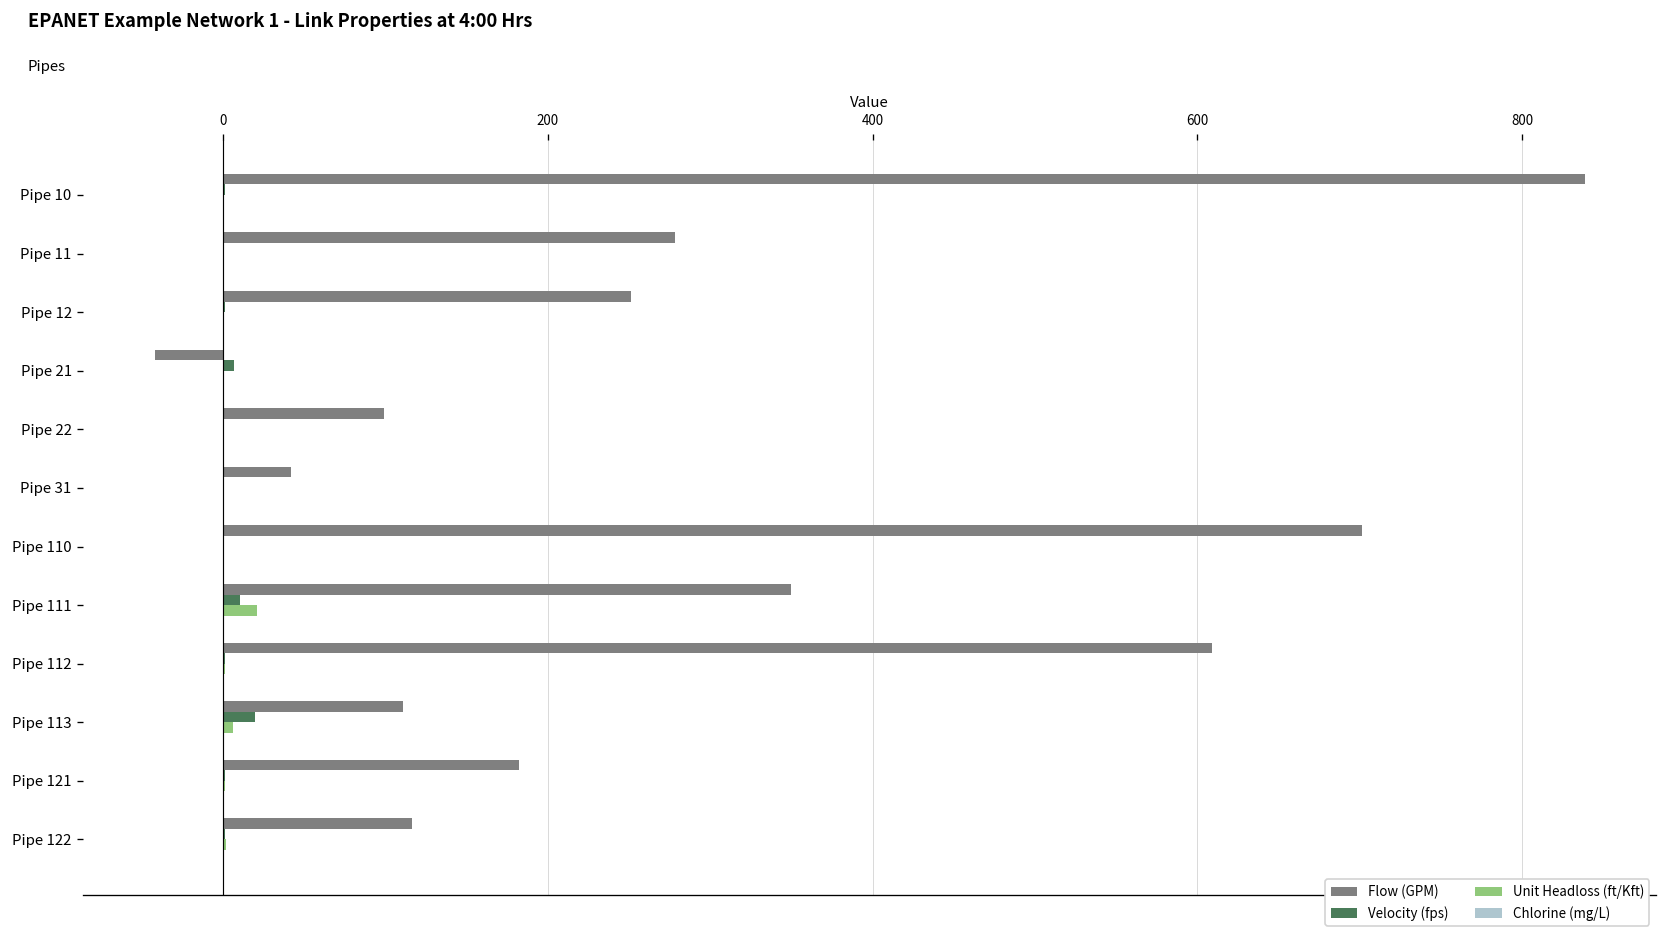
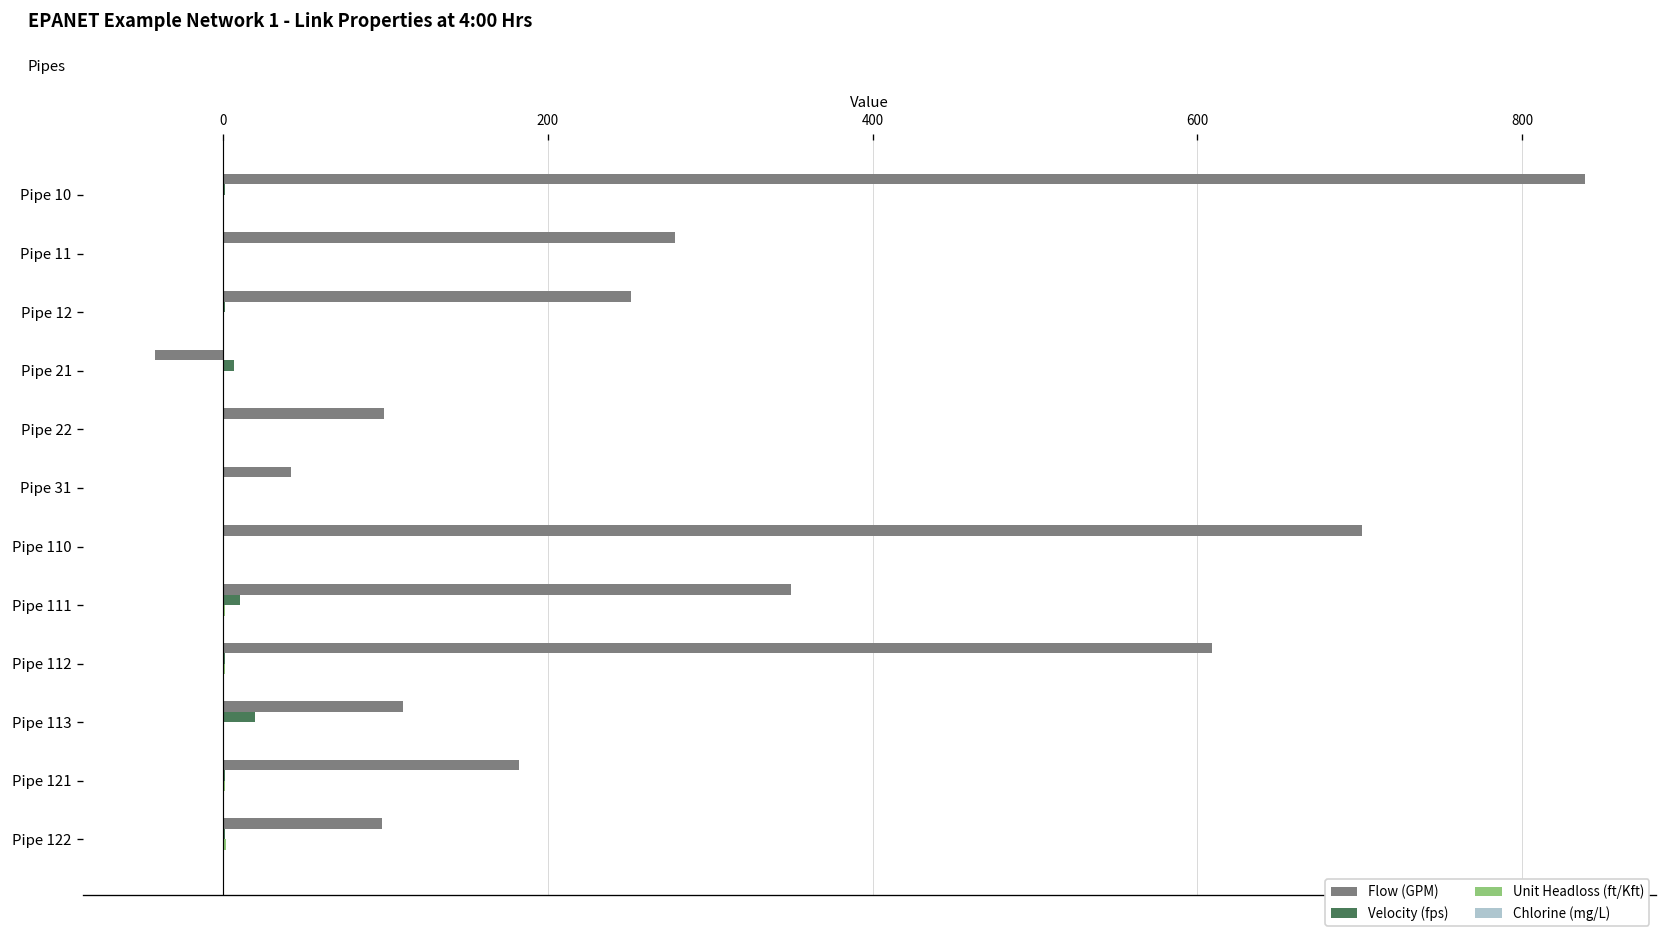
  {
    "Flow (GPM)": {
      "Pipe 10": 838,
      "Pipe 11": 278,
      "Pipe 12": 251,
      "Pipe 21": -42,
      "Pipe 22": 99,
      "Pipe 31": 42,
      "Pipe 110": 702,
      "Pipe 111": 350,
      "Pipe 112": 609,
      "Pipe 113": 111,
      "Pipe 121": 182,
-     "Pipe 122": 116
+     "Pipe 122": 98
    },
    "Velocity (fps)": {
      "Pipe 21": 7,
      "Pipe 111": 11,
      "Pipe 113": 20
    },
    "Unit Headloss (ft/Kft)": {
-     "Pipe 111": 21,
-     "Pipe 113": 6
+     "Pipe 111": 1,
+     "Pipe 113": 1
    }
  }
